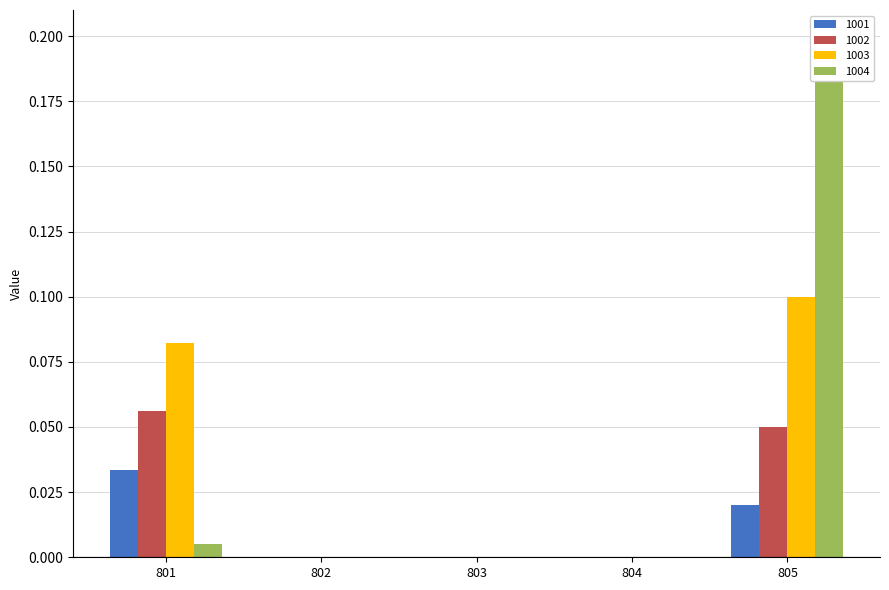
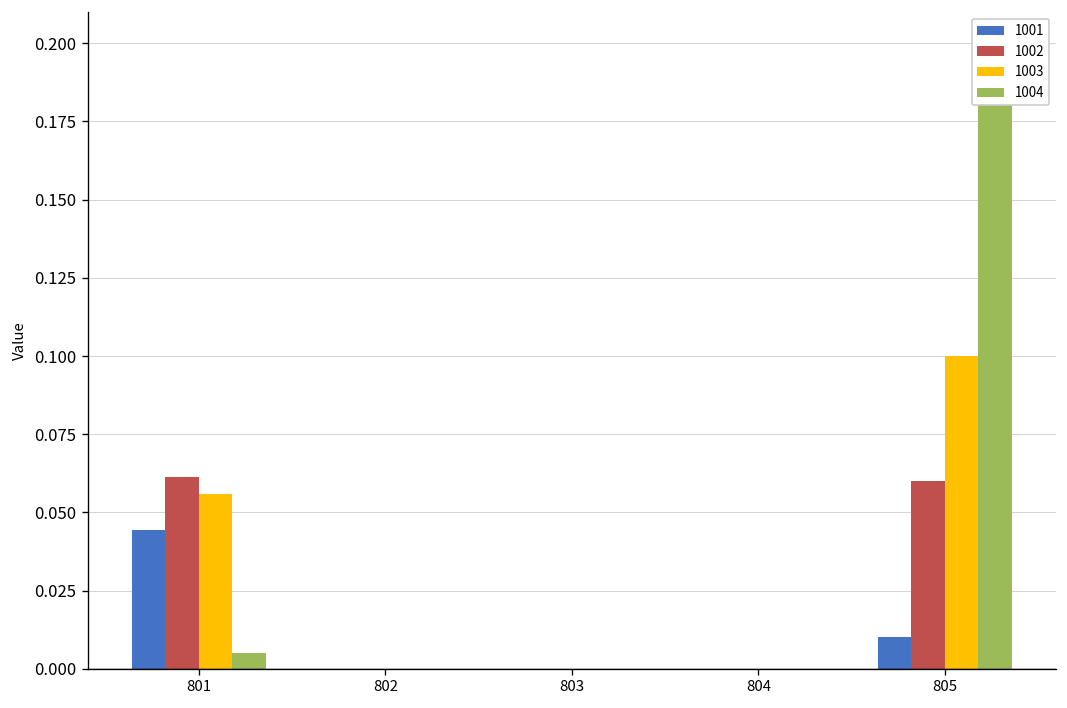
  {
    "1001": {
-     "801": 0.034,
+     "801": 0.044,
      "802": 0.000,
      "803": 0.000,
      "804": 0.000,
-     "805": 0.02
+     "805": 0.01
    },
    "1002": {
-     "801": 0.056,
+     "801": 0.061,
      "802": 0.000,
      "803": 0.000,
      "804": 0.000,
-     "805": 0.05
+     "805": 0.06
    },
    "1003": {
-     "801": 0.082,
+     "801": 0.056,
      "802": 0.000,
      "803": 0.000,
      "804": 0.000,
      "805": 0.100
    },
    "1004": {
      "801": 0.005,
      "802": 0.000,
      "803": 0.000,
      "804": 0.000
    }
  }
